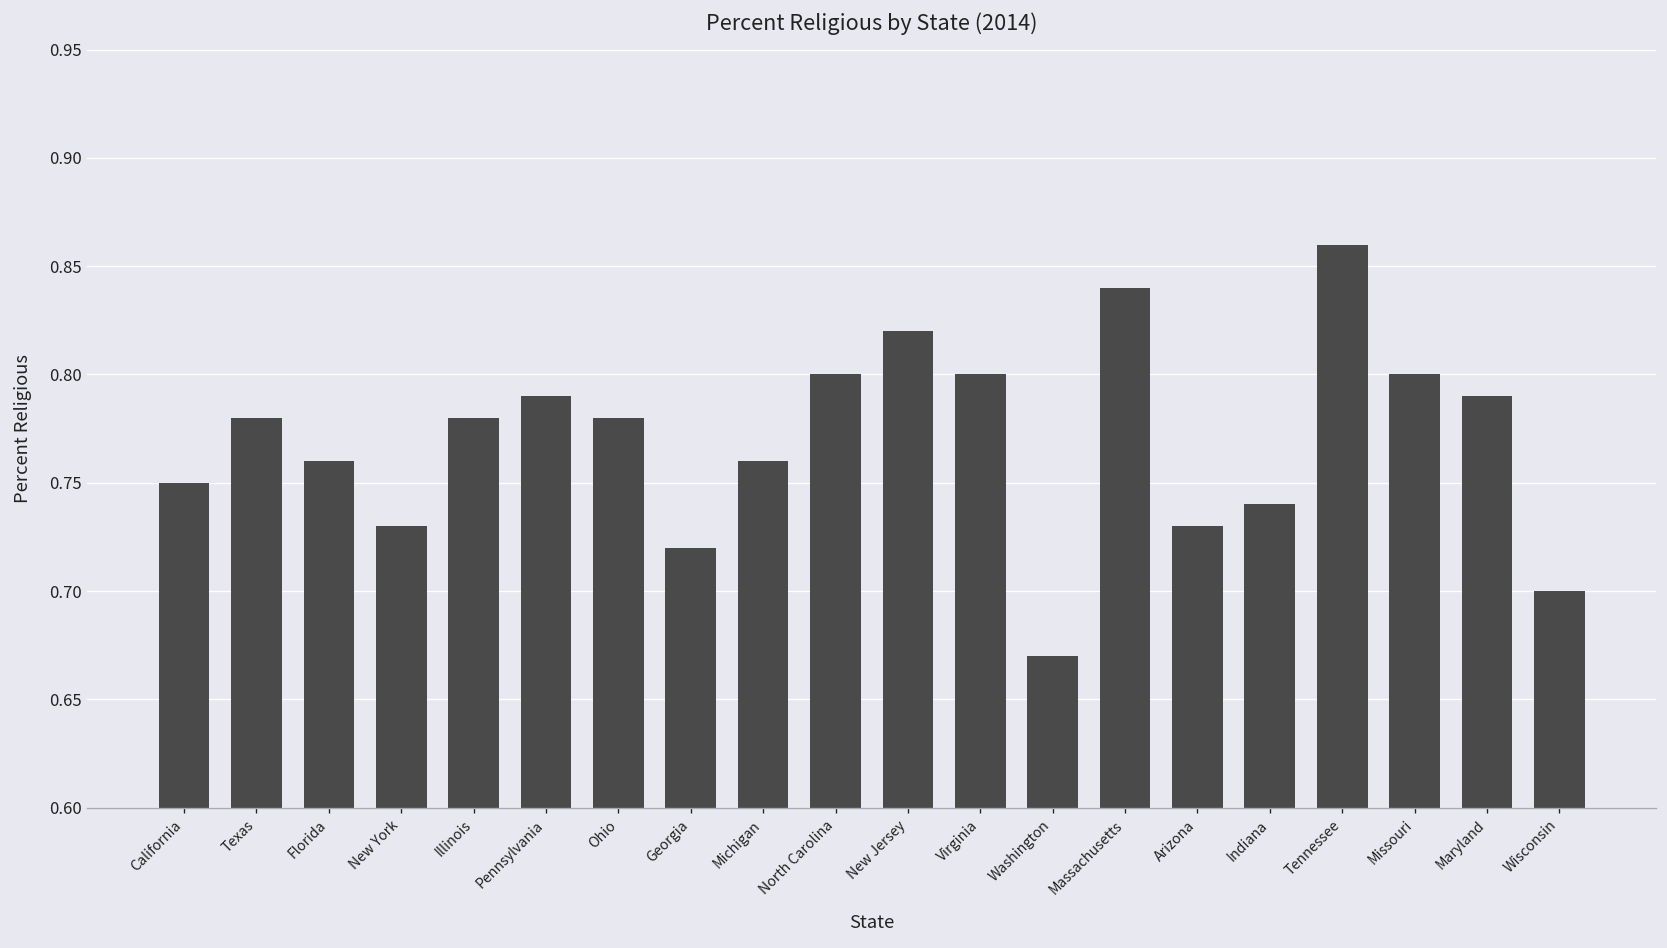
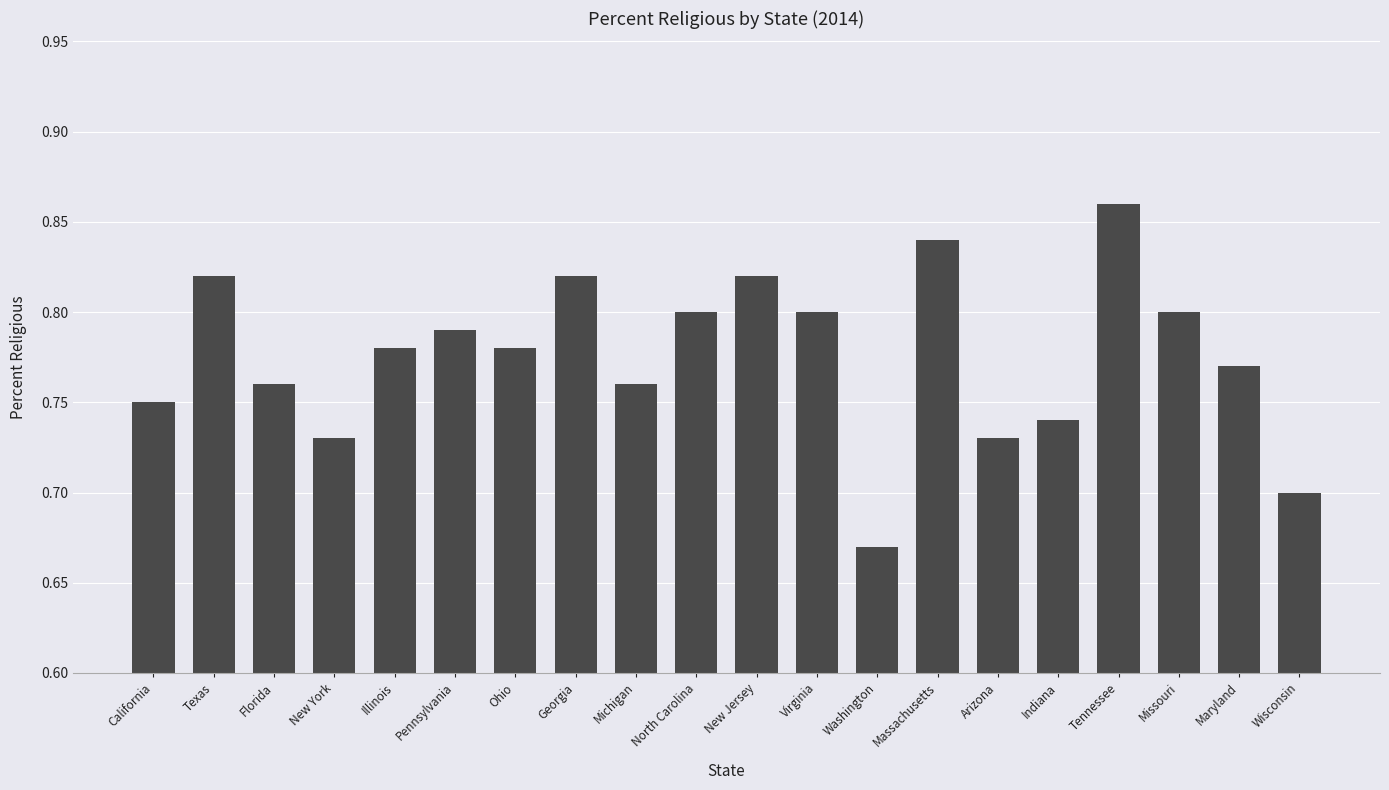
  {
    "California": 0.75,
-   "Texas": 0.78,
+   "Texas": 0.82,
    "Florida": 0.76,
    "New York": 0.73,
    "Illinois": 0.78,
    "Pennsylvania": 0.79,
    "Ohio": 0.78,
-   "Georgia": 0.72,
+   "Georgia": 0.82,
    "Michigan": 0.76,
    "North Carolina": 0.80,
    "New Jersey": 0.82,
    "Virginia": 0.80,
    "Washington": 0.67,
    "Massachusetts": 0.84,
    "Arizona": 0.73,
    "Indiana": 0.74,
    "Tennessee": 0.86,
    "Missouri": 0.80,
-   "Maryland": 0.79,
+   "Maryland": 0.77,
    "Wisconsin": 0.70
  }
